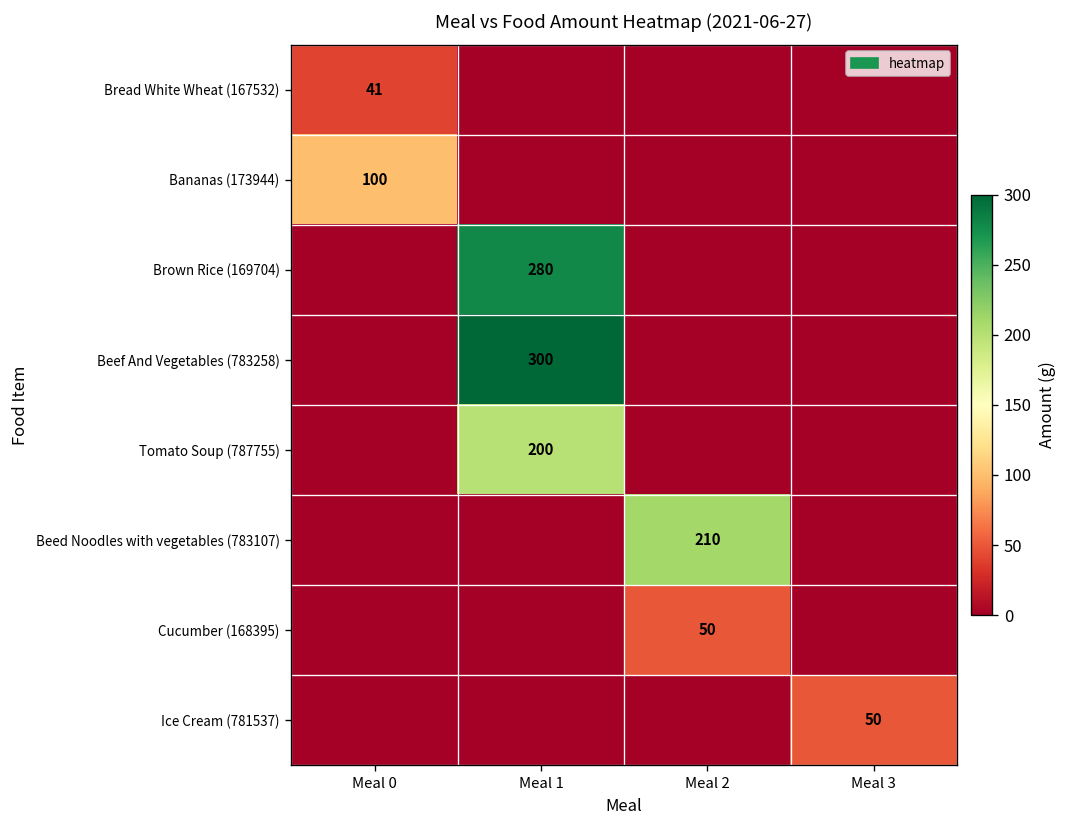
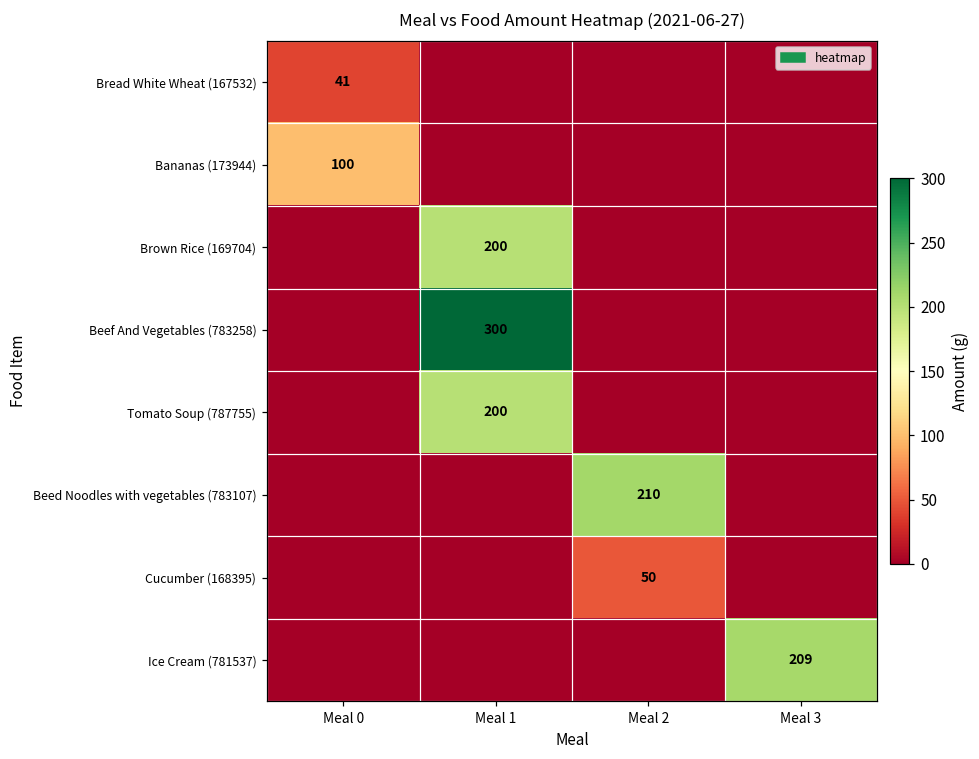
  {
    "Bread White Wheat (167532)": {
      "Meal 0": 41
    },
    "Bananas (173944)": {
      "Meal 0": 100
    },
    "Brown Rice (169704)": {
-     "Meal 1": 280
+     "Meal 1": 200
    },
    "Beef And Vegetables (783258)": {
      "Meal 1": 300
    },
    "Tomato Soup (787755)": {
      "Meal 1": 200
    },
    "Beed Noodles with vegetables (783107)": {
      "Meal 2": 210
    },
    "Cucumber (168395)": {
      "Meal 2": 50
    },
    "Ice Cream (781537)": {
-     "Meal 3": 50
+     "Meal 3": 209
    }
  }
